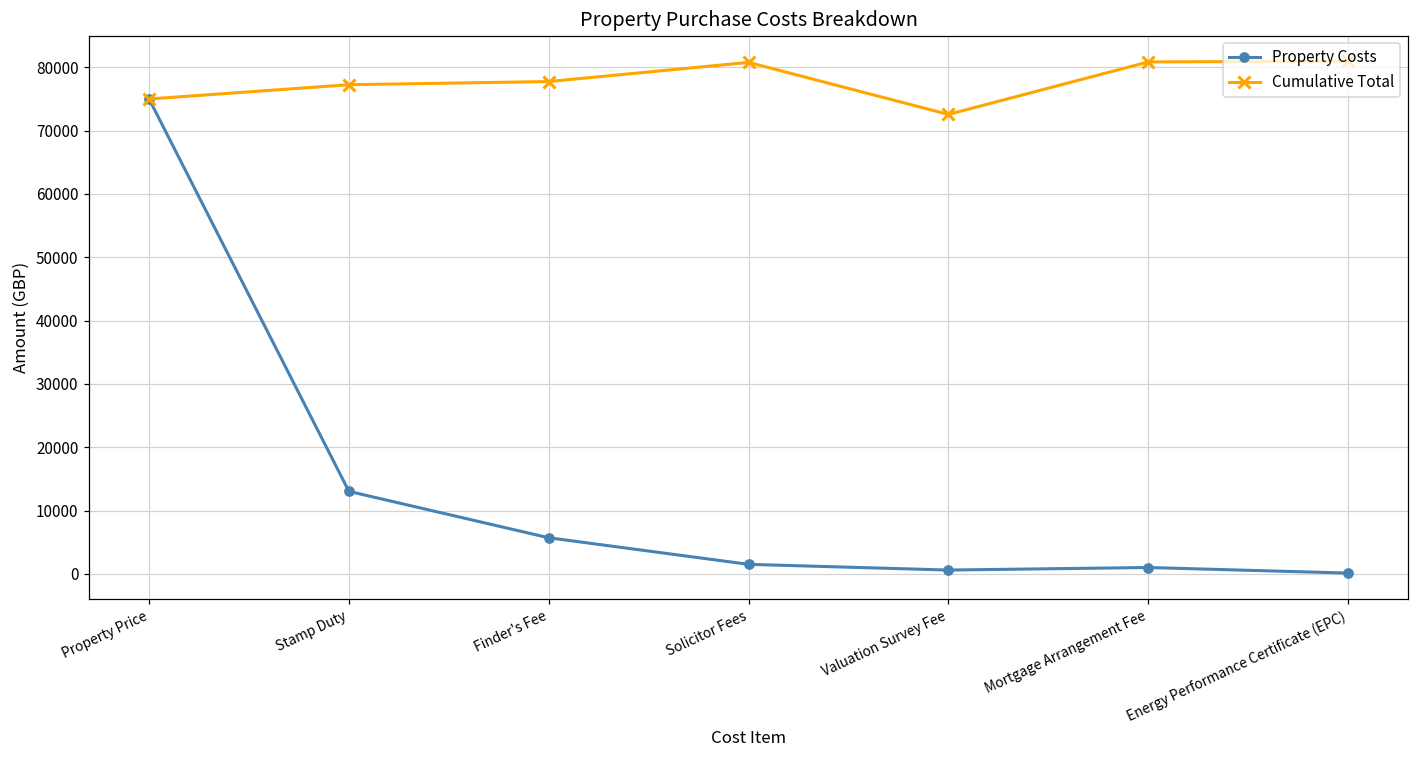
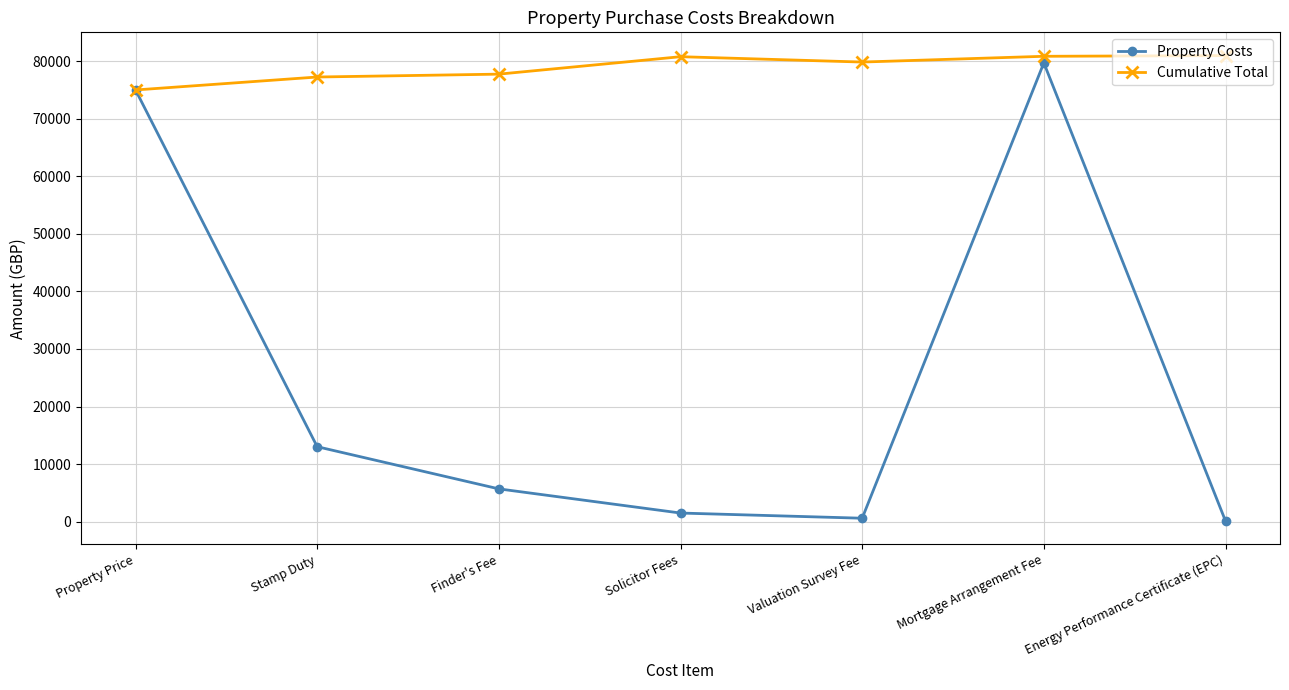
  {
    "Property Costs": {
      "Stamp Duty": 13000,
      "Finder's Fee": 6000,
      "Solicitor Fees": 2000,
      "Valuation Survey Fee": 1000,
-     "Mortgage Arrangement Fee": 1000,
+     "Mortgage Arrangement Fee": 80000,
      "Energy Performance Certificate (EPC)": 0
    },
    "Cumulative Total": {
      "Stamp Duty": 77000,
      "Finder's Fee": 78000,
      "Solicitor Fees": 81000,
-     "Valuation Survey Fee": 73000,
+     "Valuation Survey Fee": 80000,
      "Mortgage Arrangement Fee": 81000
    }
  }
